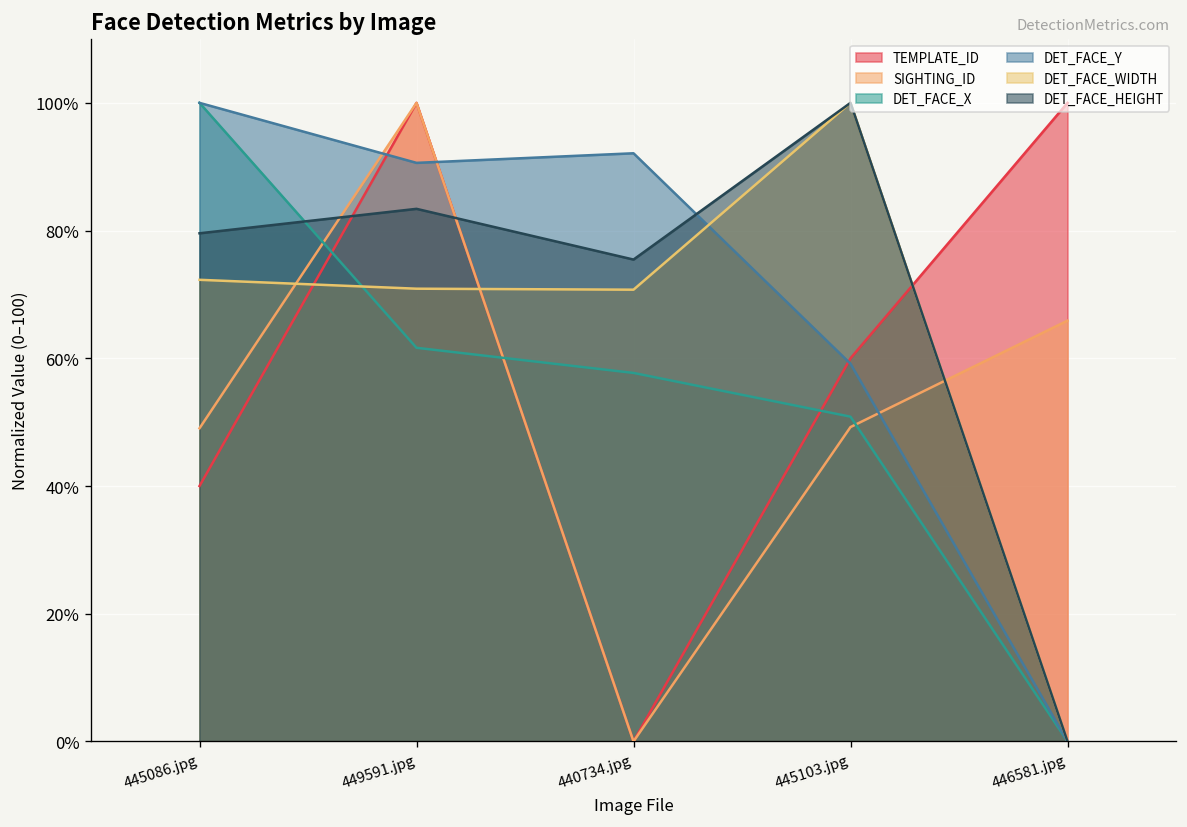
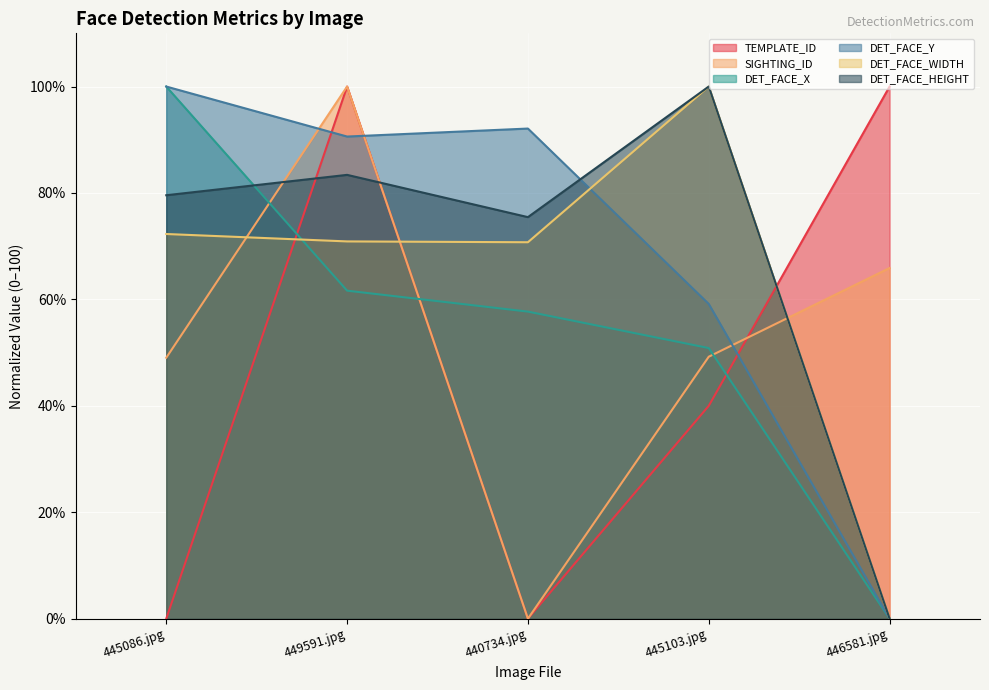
  {
    "TEMPLATE_ID": {
-     "445086.jpg": "40%",
-     "445103.jpg": "60%"
+     "445086.jpg": "0%",
+     "445103.jpg": "40%"
    },
    "DET_FACE_HEIGHT": {
      "445086.jpg": "80%",
      "449591.jpg": "83%",
      "440734.jpg": "75%"
    }
  }
